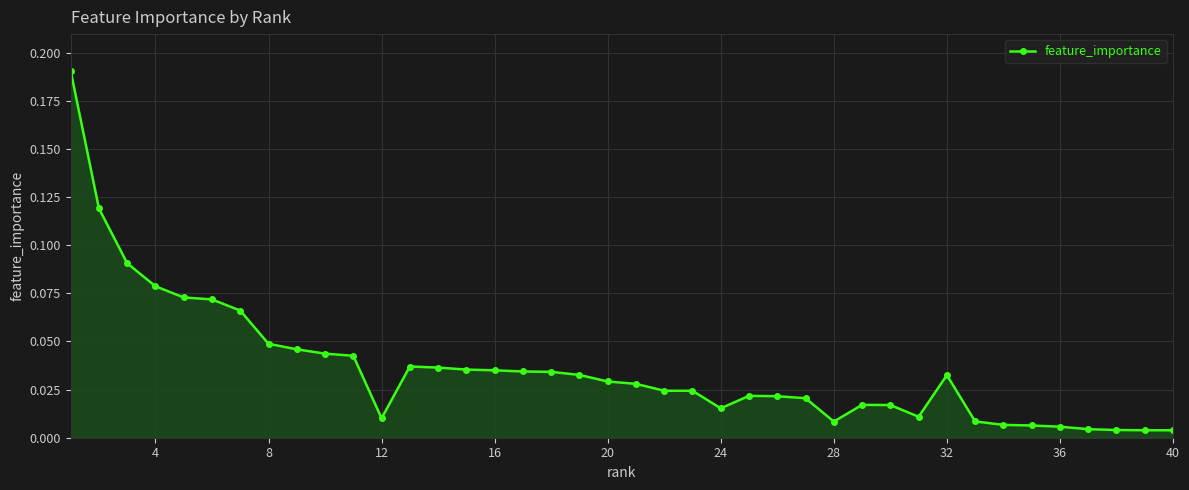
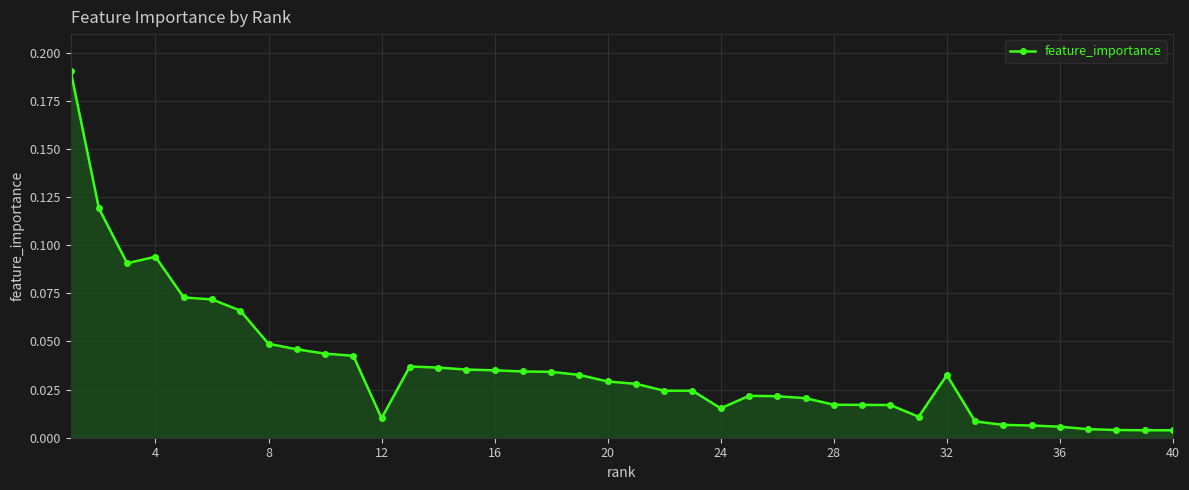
  {
-   "4": 0.079,
+   "4": 0.094,
    "8": 0.049,
    "12": 0.010,
    "16": 0.035,
    "20": 0.029,
    "24": 0.015,
-   "28": 0.008,
+   "28": 0.017,
    "32": 0.033,
    "36": 0.006,
    "40": 0.004
  }
